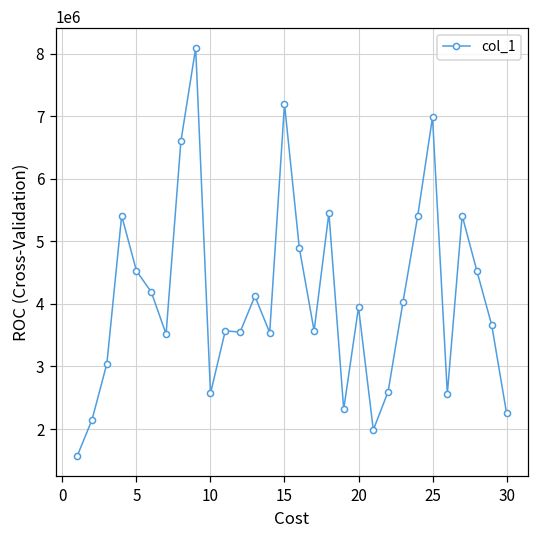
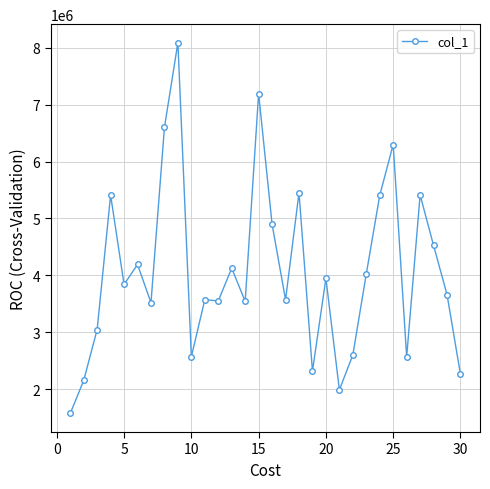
  {
-   "5": 4500000,
+   "5": 3800000,
    "10": 2600000,
    "15": 7200000,
    "20": 3900000,
-   "25": 7000000,
+   "25": 6300000,
    "30": 2300000
  }
